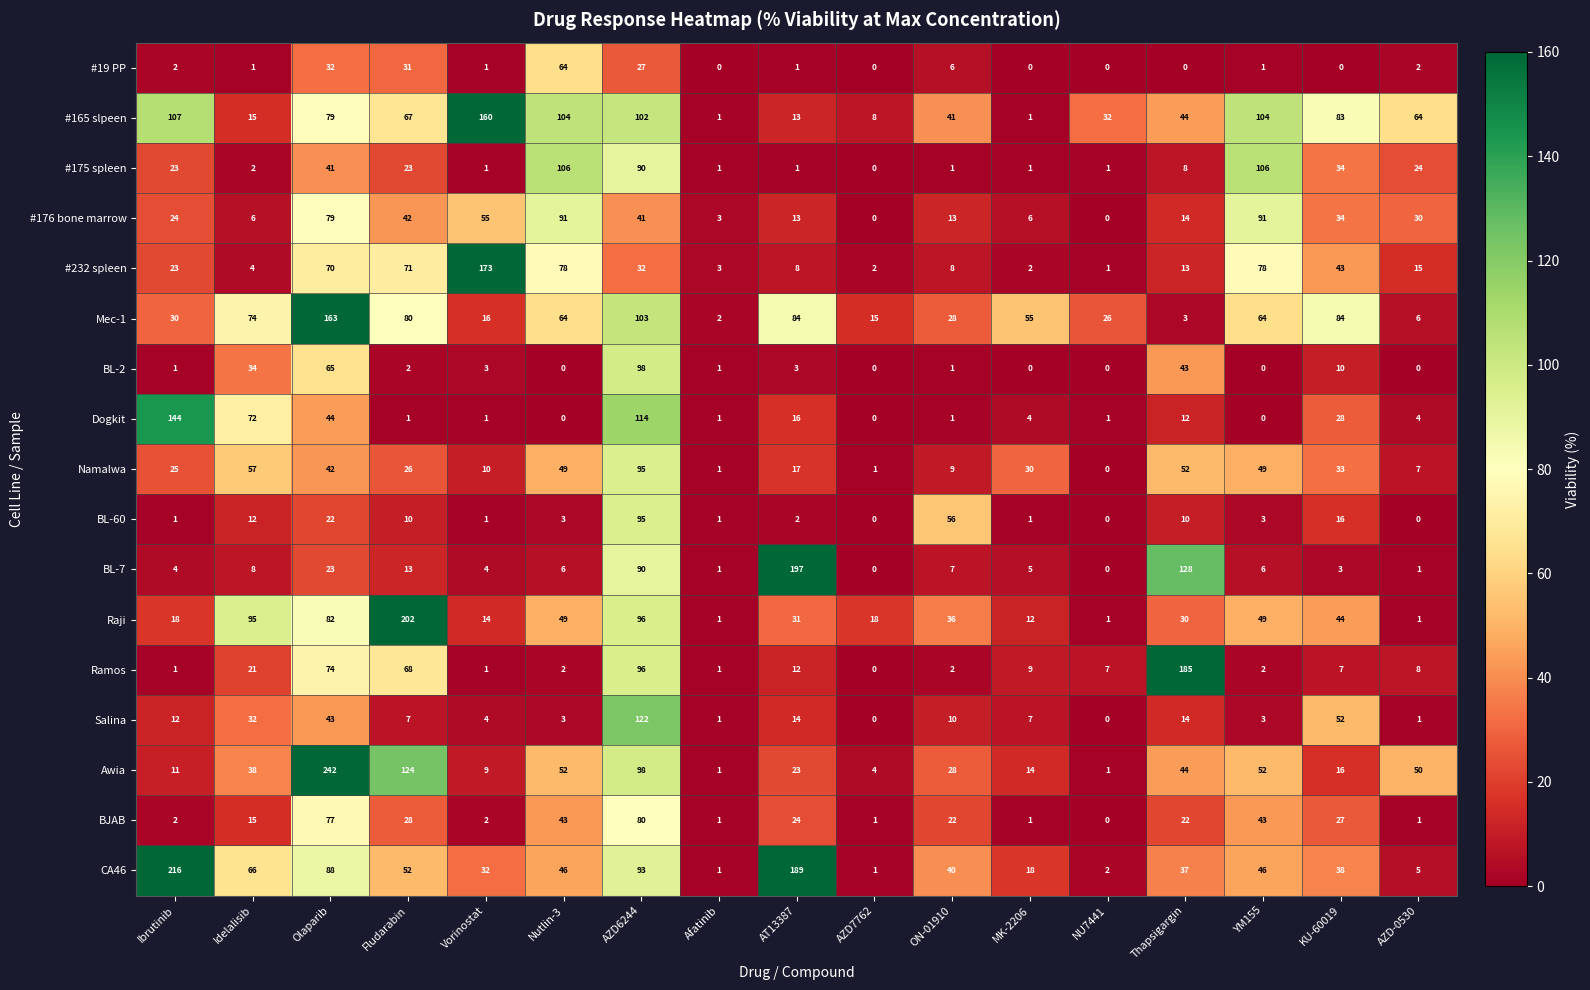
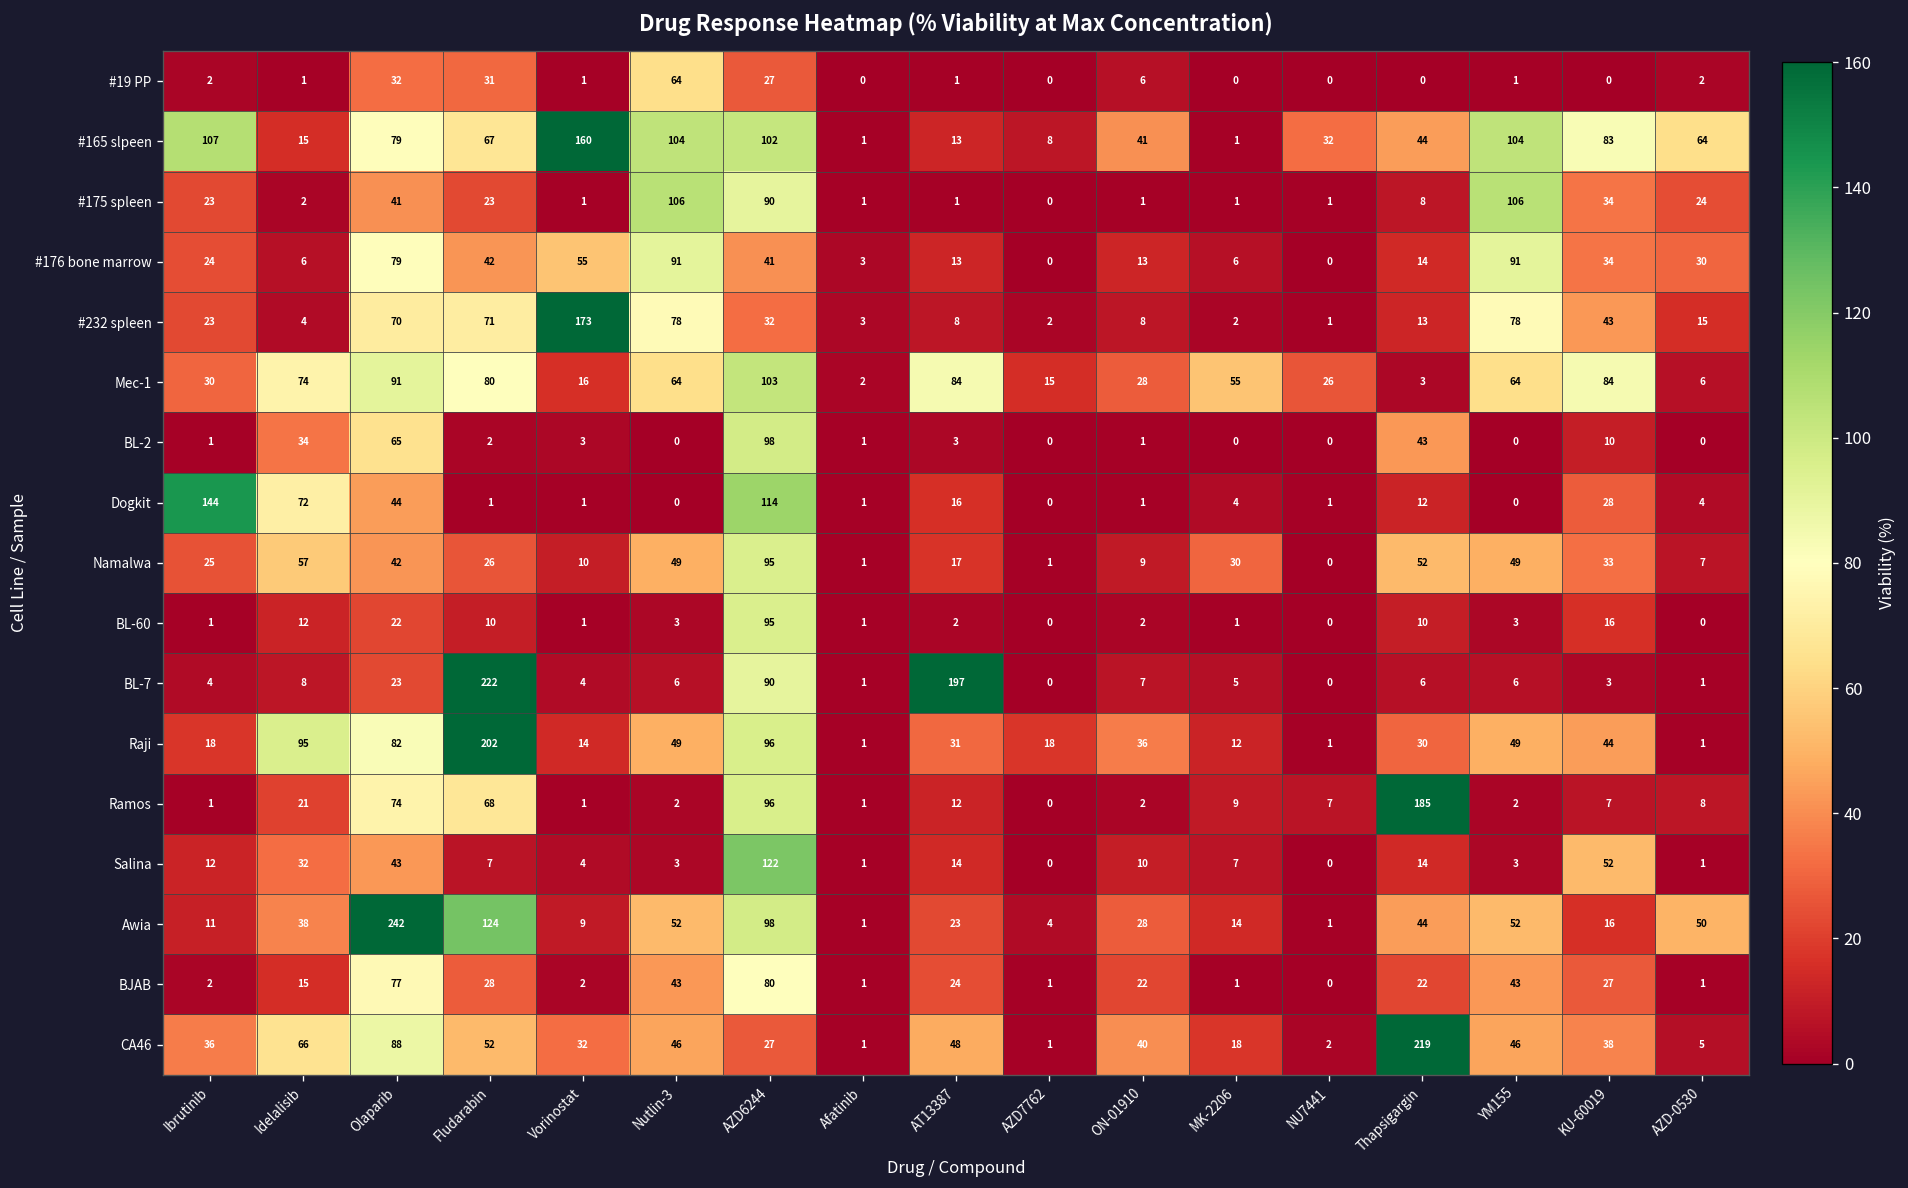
  {
    "Mec-1": {
      "Ibrutinib": 30,
      "Idelalisib": 74,
-     "Olaparib": 163,
+     "Olaparib": 91,
      "Fludarabin": 80,
      "Vorinostat": 16,
      "Nutlin-3": 64,
      "AZD6244": 103,
      "Afatinib": 2,
      "AT13387": 84,
      "AZD7762": 15,
      "ON-01910": 28,
      "MK-2206": 55,
      "NU7441": 26,
      "Thapsigargin": 3,
      "YM155": 64,
      "KU-60019": 84,
      "AZD-0530": 6
    },
    "BL-60": {
      "Ibrutinib": 1,
      "Idelalisib": 12,
      "Olaparib": 22,
      "Fludarabin": 10,
      "Vorinostat": 1,
      "Nutlin-3": 3,
      "AZD6244": 95,
      "Afatinib": 1,
      "AT13387": 2,
      "AZD7762": 0,
-     "ON-01910": 56,
+     "ON-01910": 2,
      "MK-2206": 1,
      "NU7441": 0,
      "Thapsigargin": 10,
      "YM155": 3,
      "KU-60019": 16,
      "AZD-0530": 0
    },
    "BL-7": {
      "Ibrutinib": 4,
      "Idelalisib": 8,
      "Olaparib": 23,
-     "Fludarabin": 13,
+     "Fludarabin": 222,
      "Vorinostat": 4,
      "Nutlin-3": 6,
      "AZD6244": 90,
      "Afatinib": 1,
      "AT13387": 197,
      "AZD7762": 0,
      "ON-01910": 7,
      "MK-2206": 5,
      "NU7441": 0,
-     "Thapsigargin": 128,
+     "Thapsigargin": 6,
      "YM155": 6,
      "KU-60019": 3,
      "AZD-0530": 1
    },
    "CA46": {
-     "Ibrutinib": 216,
+     "Ibrutinib": 36,
      "Idelalisib": 66,
      "Olaparib": 88,
      "Fludarabin": 52,
      "Vorinostat": 32,
      "Nutlin-3": 46,
-     "AZD6244": 93,
+     "AZD6244": 27,
      "Afatinib": 1,
-     "AT13387": 189,
+     "AT13387": 48,
      "AZD7762": 1,
      "ON-01910": 40,
      "MK-2206": 18,
      "NU7441": 2,
-     "Thapsigargin": 37,
+     "Thapsigargin": 219,
      "YM155": 46,
      "KU-60019": 38,
      "AZD-0530": 5
    }
  }
